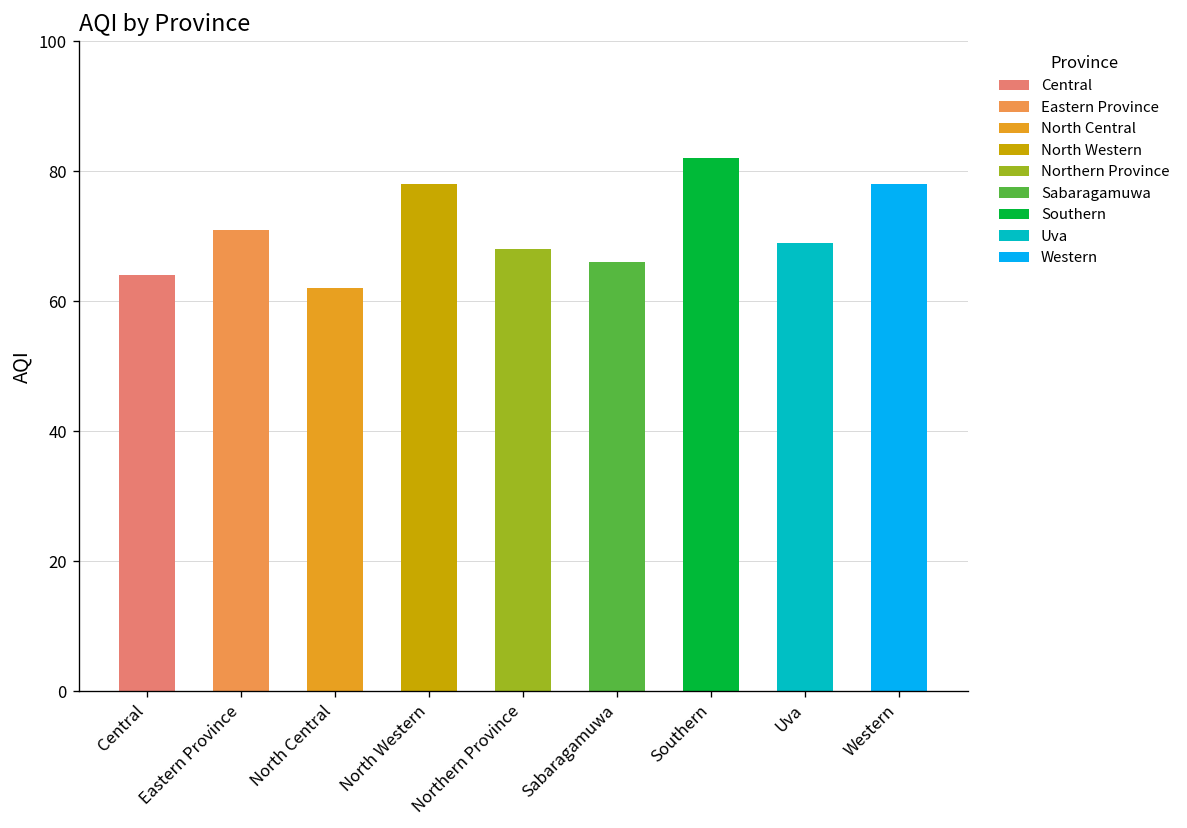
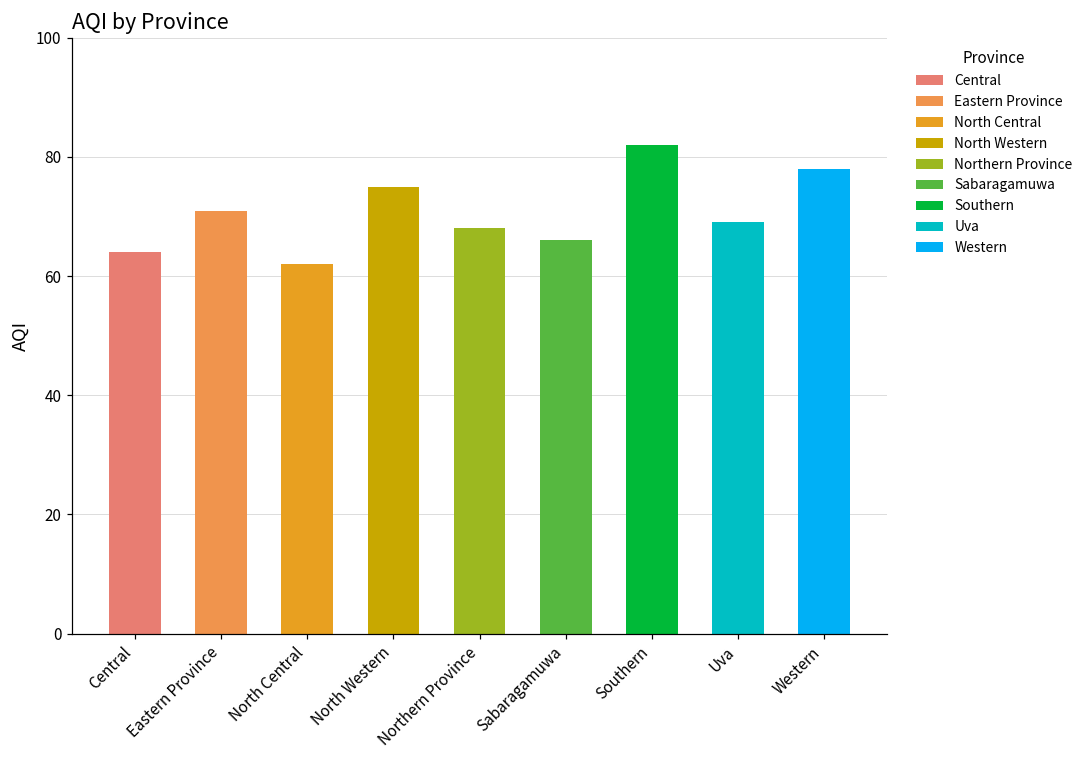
  {
    "Central": 64,
    "Eastern Province": 71,
    "North Central": 62,
-   "North Western": 78,
+   "North Western": 75,
    "Northern Province": 68,
    "Sabaragamuwa": 66,
    "Southern": 82,
    "Uva": 69,
    "Western": 78
  }
